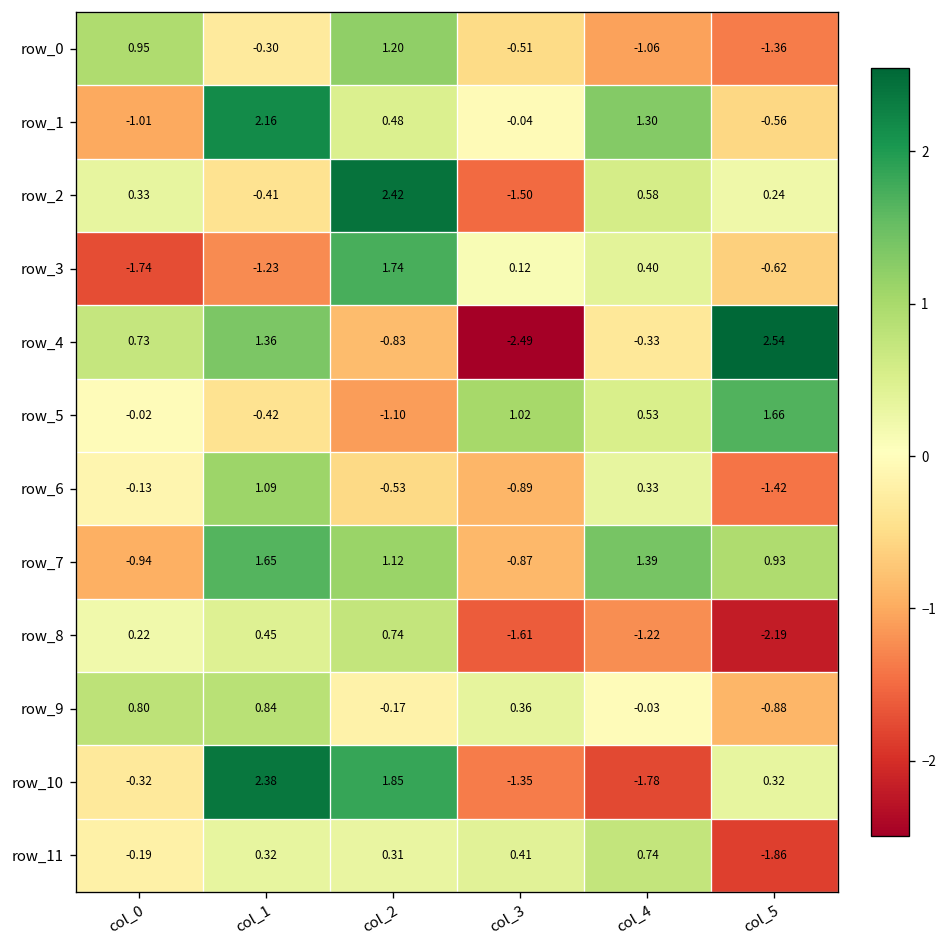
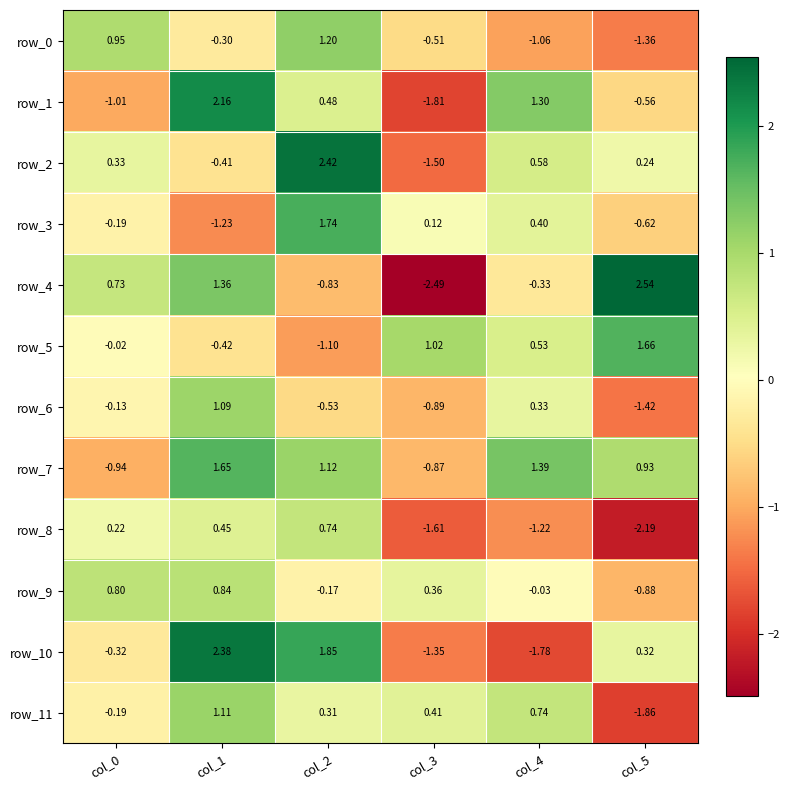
  {
    "row_0": {
      "col_0": 0.95,
      "col_1": -0.30,
      "col_2": 1.20,
      "col_3": -0.51,
      "col_4": -1.06,
      "col_5": -1.36
    },
    "row_1": {
      "col_0": -1.01,
      "col_1": 2.16,
      "col_2": 0.48,
-     "col_3": -0.04,
+     "col_3": -1.81,
      "col_4": 1.30,
      "col_5": -0.56
    },
    "row_2": {
      "col_0": 0.33,
      "col_1": -0.41,
      "col_2": 2.42,
      "col_3": -1.50,
      "col_4": 0.58,
      "col_5": 0.24
    },
    "row_3": {
-     "col_0": -1.74,
+     "col_0": -0.19,
      "col_1": -1.23,
      "col_2": 1.74,
      "col_3": 0.12,
      "col_4": 0.40,
      "col_5": -0.62
    },
    "row_4": {
      "col_0": 0.73,
      "col_1": 1.36,
      "col_2": -0.83,
      "col_3": -2.49,
      "col_4": -0.33,
      "col_5": 2.54
    },
    "row_5": {
      "col_0": -0.02,
      "col_1": -0.42,
      "col_2": -1.10,
      "col_3": 1.02,
      "col_4": 0.53,
      "col_5": 1.66
    },
    "row_6": {
      "col_0": -0.13,
      "col_1": 1.09,
      "col_2": -0.53,
      "col_3": -0.89,
      "col_4": 0.33,
      "col_5": -1.42
    },
    "row_7": {
      "col_0": -0.94,
      "col_1": 1.65,
      "col_2": 1.12,
      "col_3": -0.87,
      "col_4": 1.39,
      "col_5": 0.93
    },
    "row_8": {
      "col_0": 0.22,
      "col_1": 0.45,
      "col_2": 0.74,
      "col_3": -1.61,
      "col_4": -1.22,
      "col_5": -2.19
    },
    "row_9": {
      "col_0": 0.80,
      "col_1": 0.84,
      "col_2": -0.17,
      "col_3": 0.36,
      "col_4": -0.03,
      "col_5": -0.88
    },
    "row_10": {
      "col_0": -0.32,
      "col_1": 2.38,
      "col_2": 1.85,
      "col_3": -1.35,
      "col_4": -1.78,
      "col_5": 0.32
    },
    "row_11": {
      "col_0": -0.19,
-     "col_1": 0.32,
+     "col_1": 1.11,
      "col_2": 0.31,
      "col_3": 0.41,
      "col_4": 0.74,
      "col_5": -1.86
    }
  }
